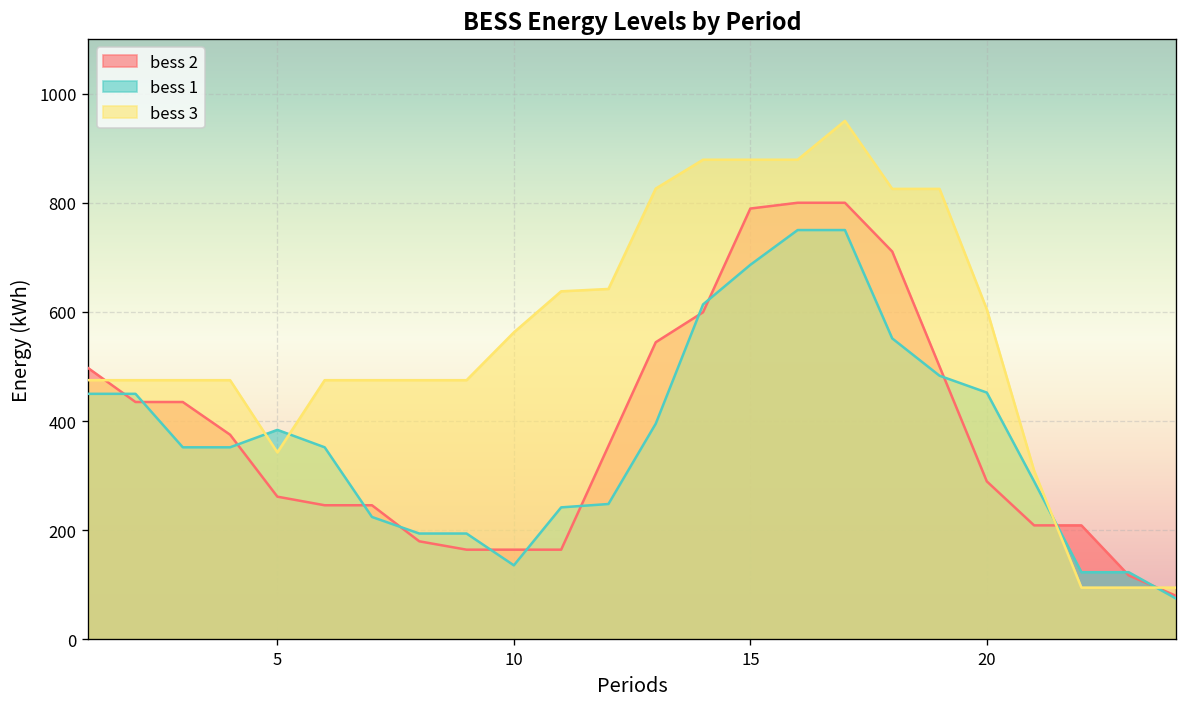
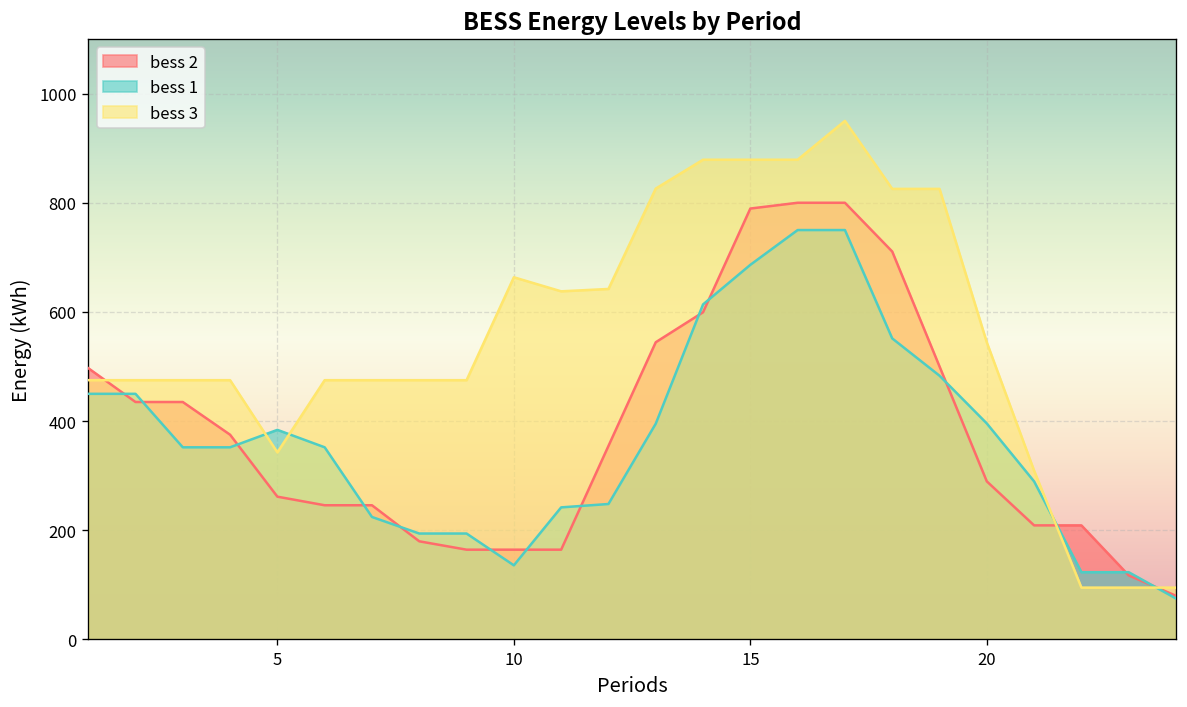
  {
    "bess 2": {
      "5": 260,
      "10": 160,
      "15": 790,
      "20": 290
    },
    "bess 1": {
      "5": 380,
      "10": 140,
      "15": 690,
-     "20": 450
+     "20": 400
    },
    "bess 3": {
      "5": 340,
-     "10": 560,
+     "10": 660,
      "15": 880,
-     "20": 600
+     "20": 540
    }
  }
